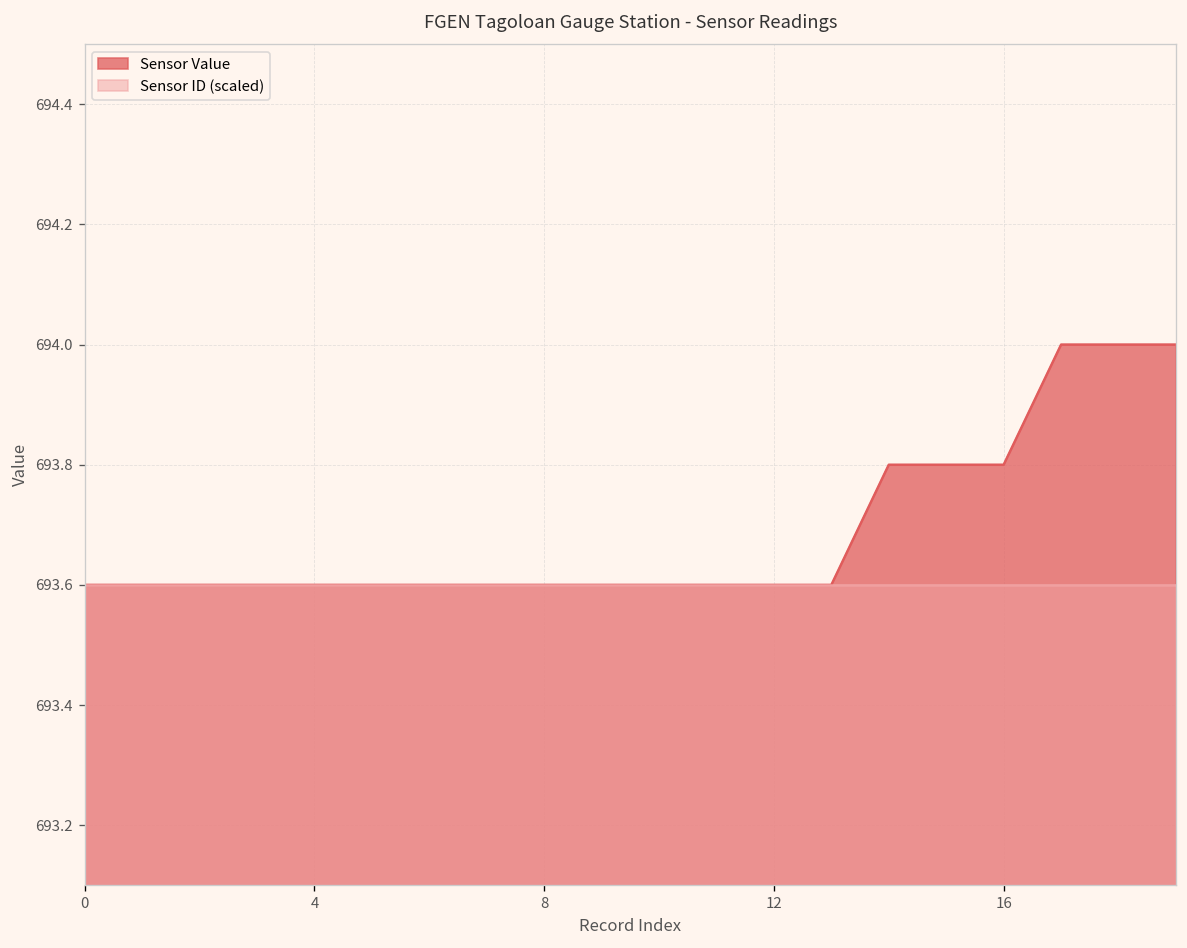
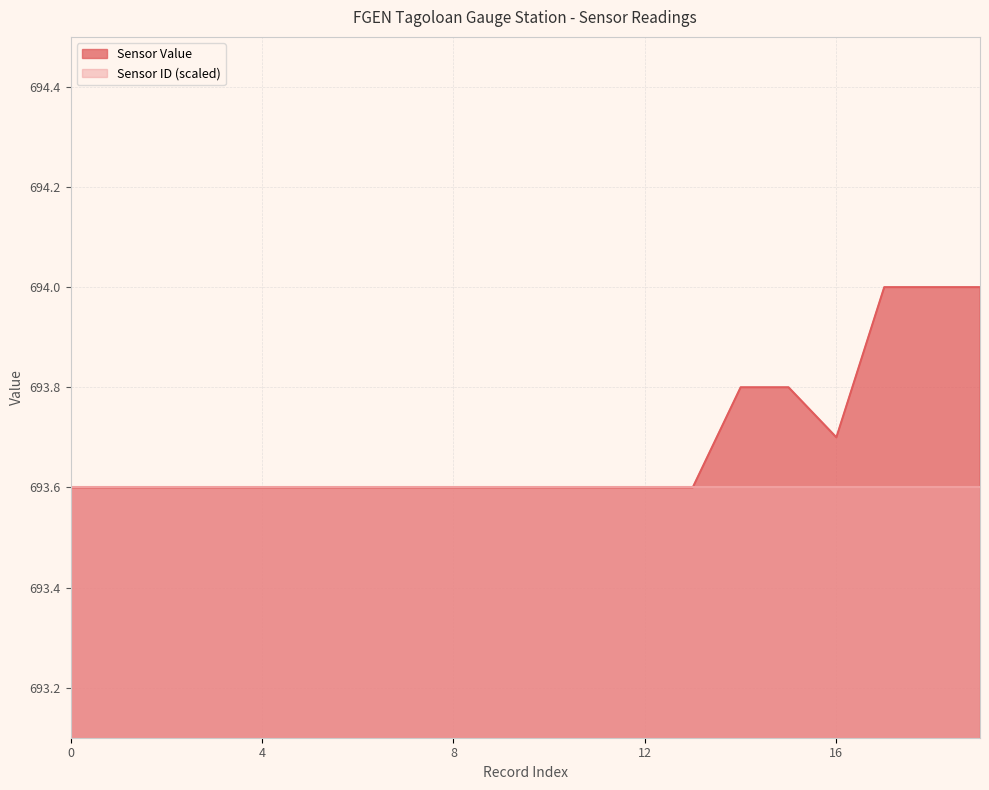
  {
    "Sensor Value": {
-     "16": 693.8
+     "16": 693.7
    },
    "Sensor ID (scaled)": {
      "16": 693.6
    }
  }
